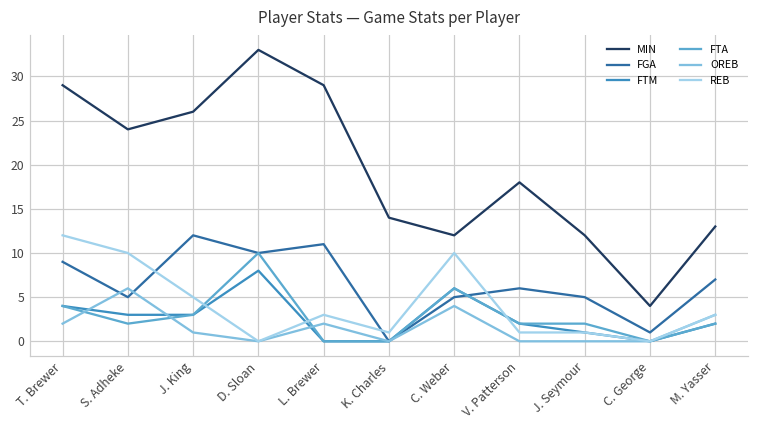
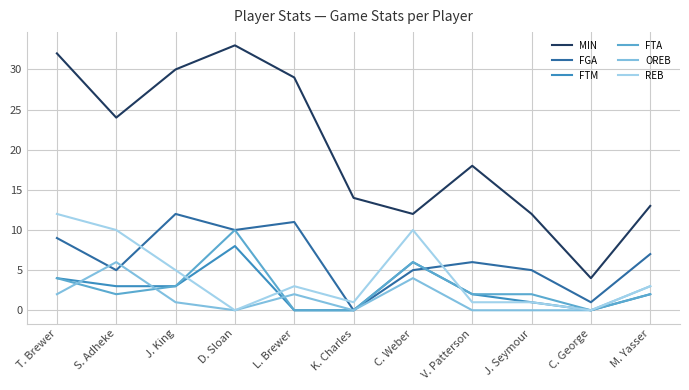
  {
    "MIN": {
-     "T. Brewer": 29,
+     "T. Brewer": 32,
      "S. Adheke": 24,
-     "J. King": 26,
+     "J. King": 30,
      "D. Sloan": 33,
      "L. Brewer": 29,
      "K. Charles": 14,
      "C. Weber": 12,
      "V. Patterson": 18,
      "J. Seymour": 12,
      "C. George": 4,
      "M. Yasser": 13
    }
  }
